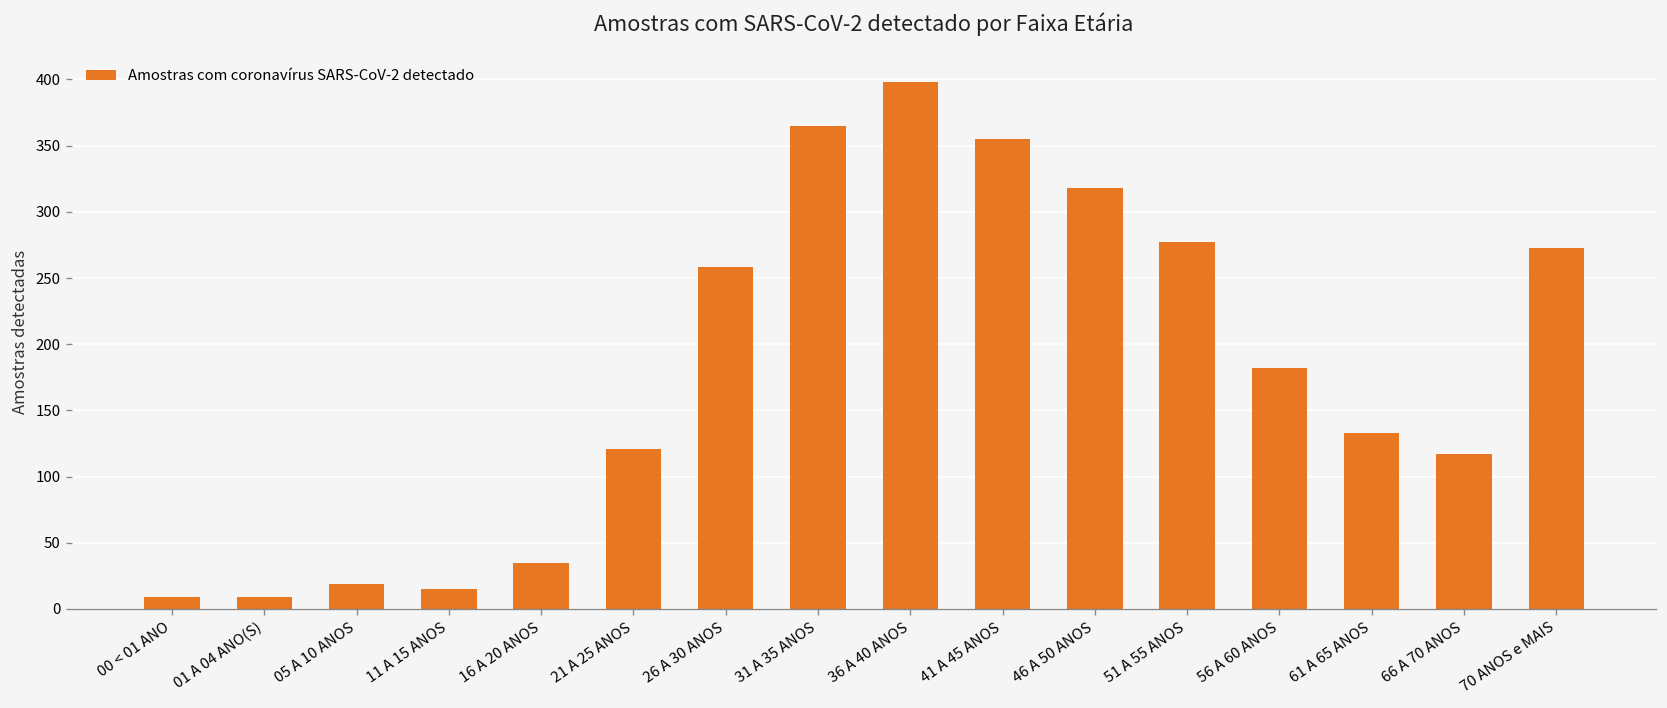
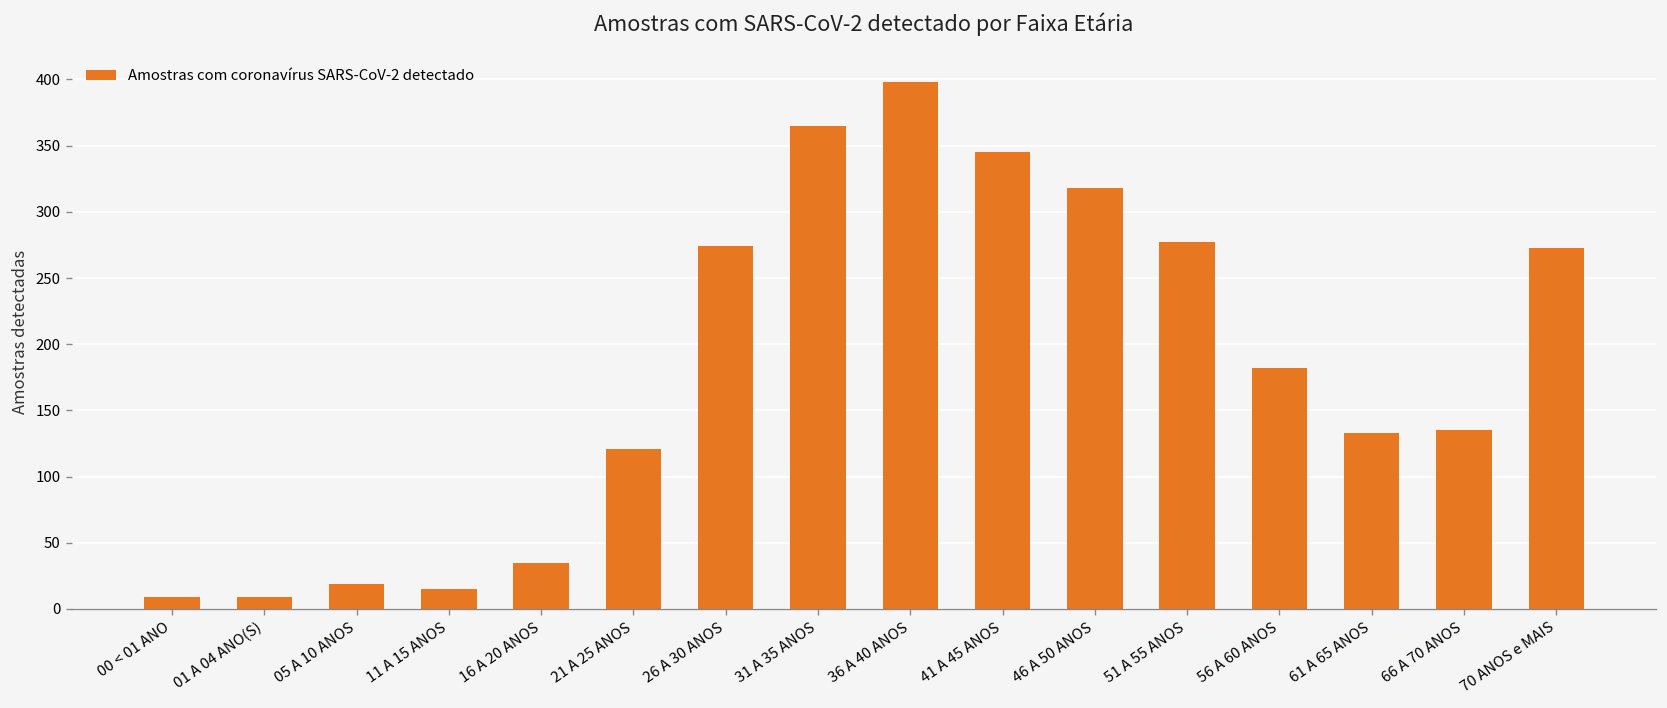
  {
    "00 < 01 ANO": 9,
    "01 A 04 ANO(S)": 9,
    "05 A 10 ANOS": 19,
    "11 A 15 ANOS": 15,
    "16 A 20 ANOS": 35,
    "21 A 25 ANOS": 121,
-   "26 A 30 ANOS": 258,
+   "26 A 30 ANOS": 274,
    "31 A 35 ANOS": 365,
    "36 A 40 ANOS": 398,
-   "41 A 45 ANOS": 355,
+   "41 A 45 ANOS": 345,
    "46 A 50 ANOS": 318,
    "51 A 55 ANOS": 277,
    "56 A 60 ANOS": 182,
    "61 A 65 ANOS": 133,
-   "66 A 70 ANOS": 117,
+   "66 A 70 ANOS": 135,
    "70 ANOS e MAIS": 273
  }
